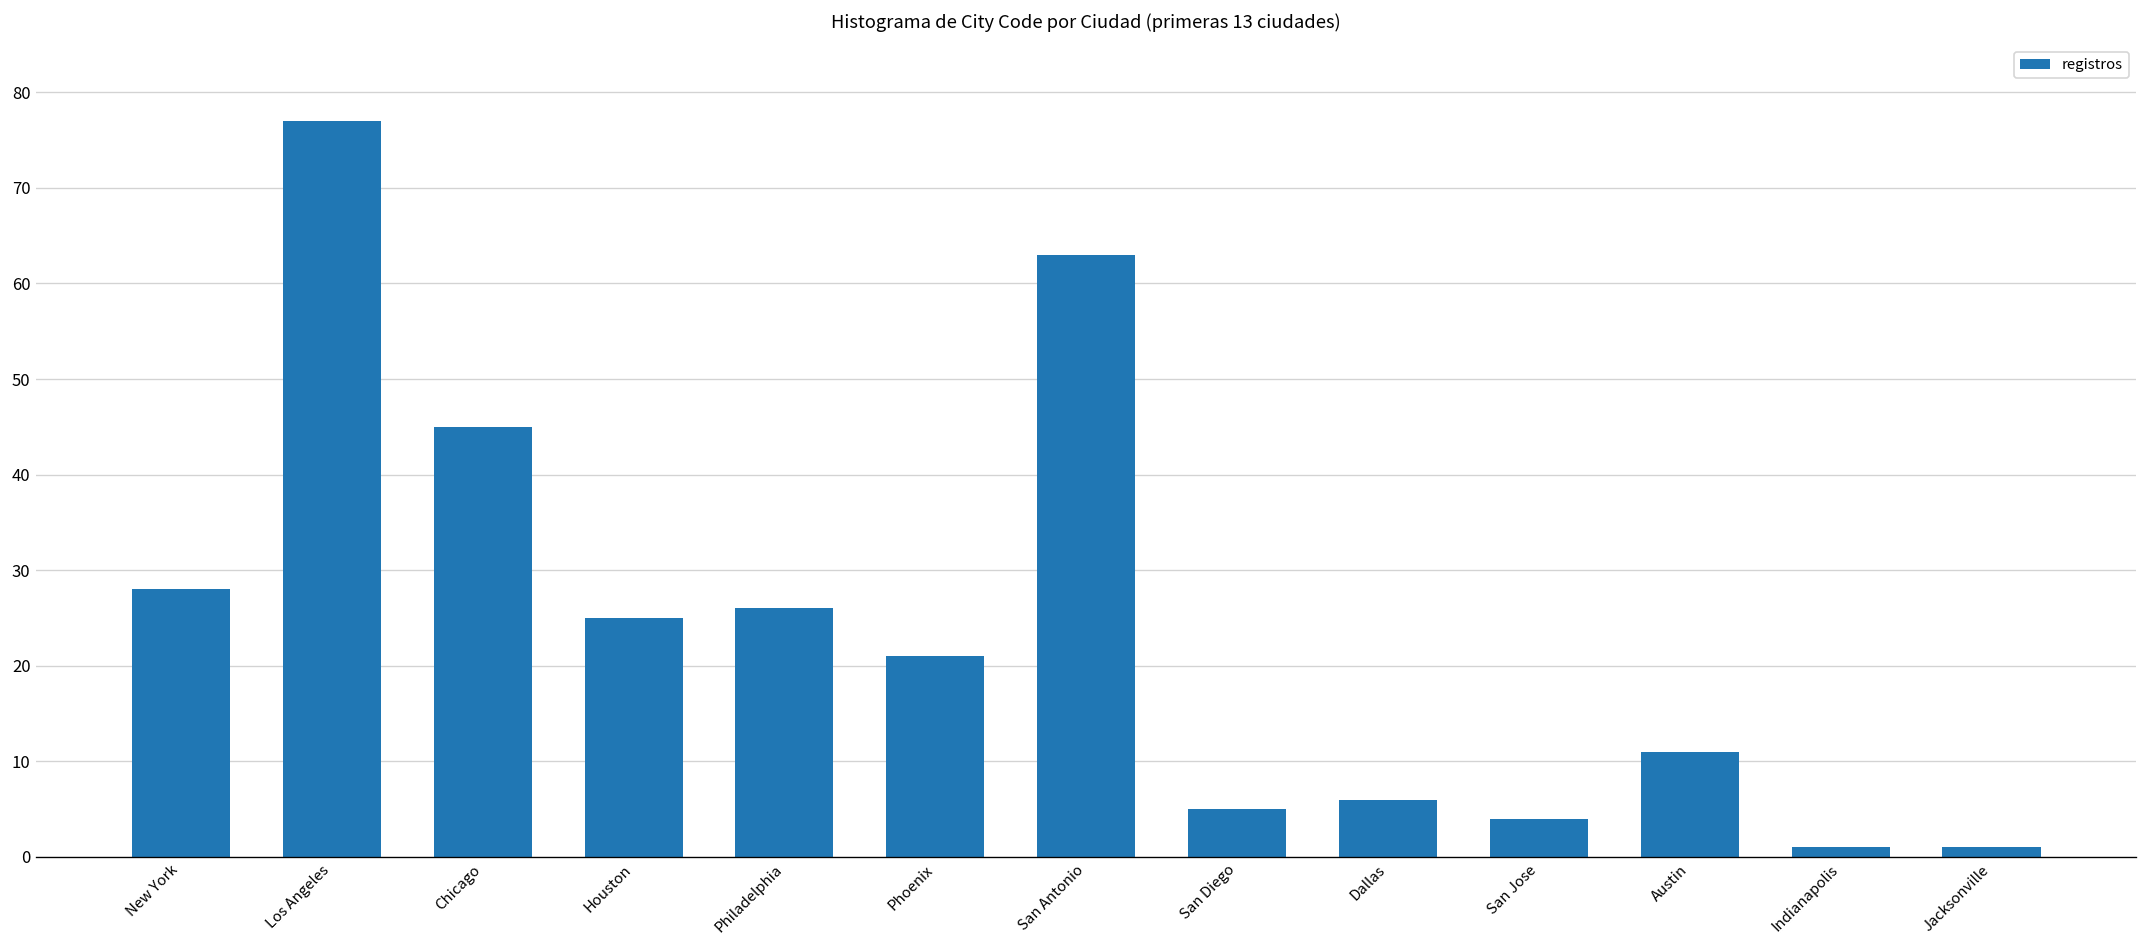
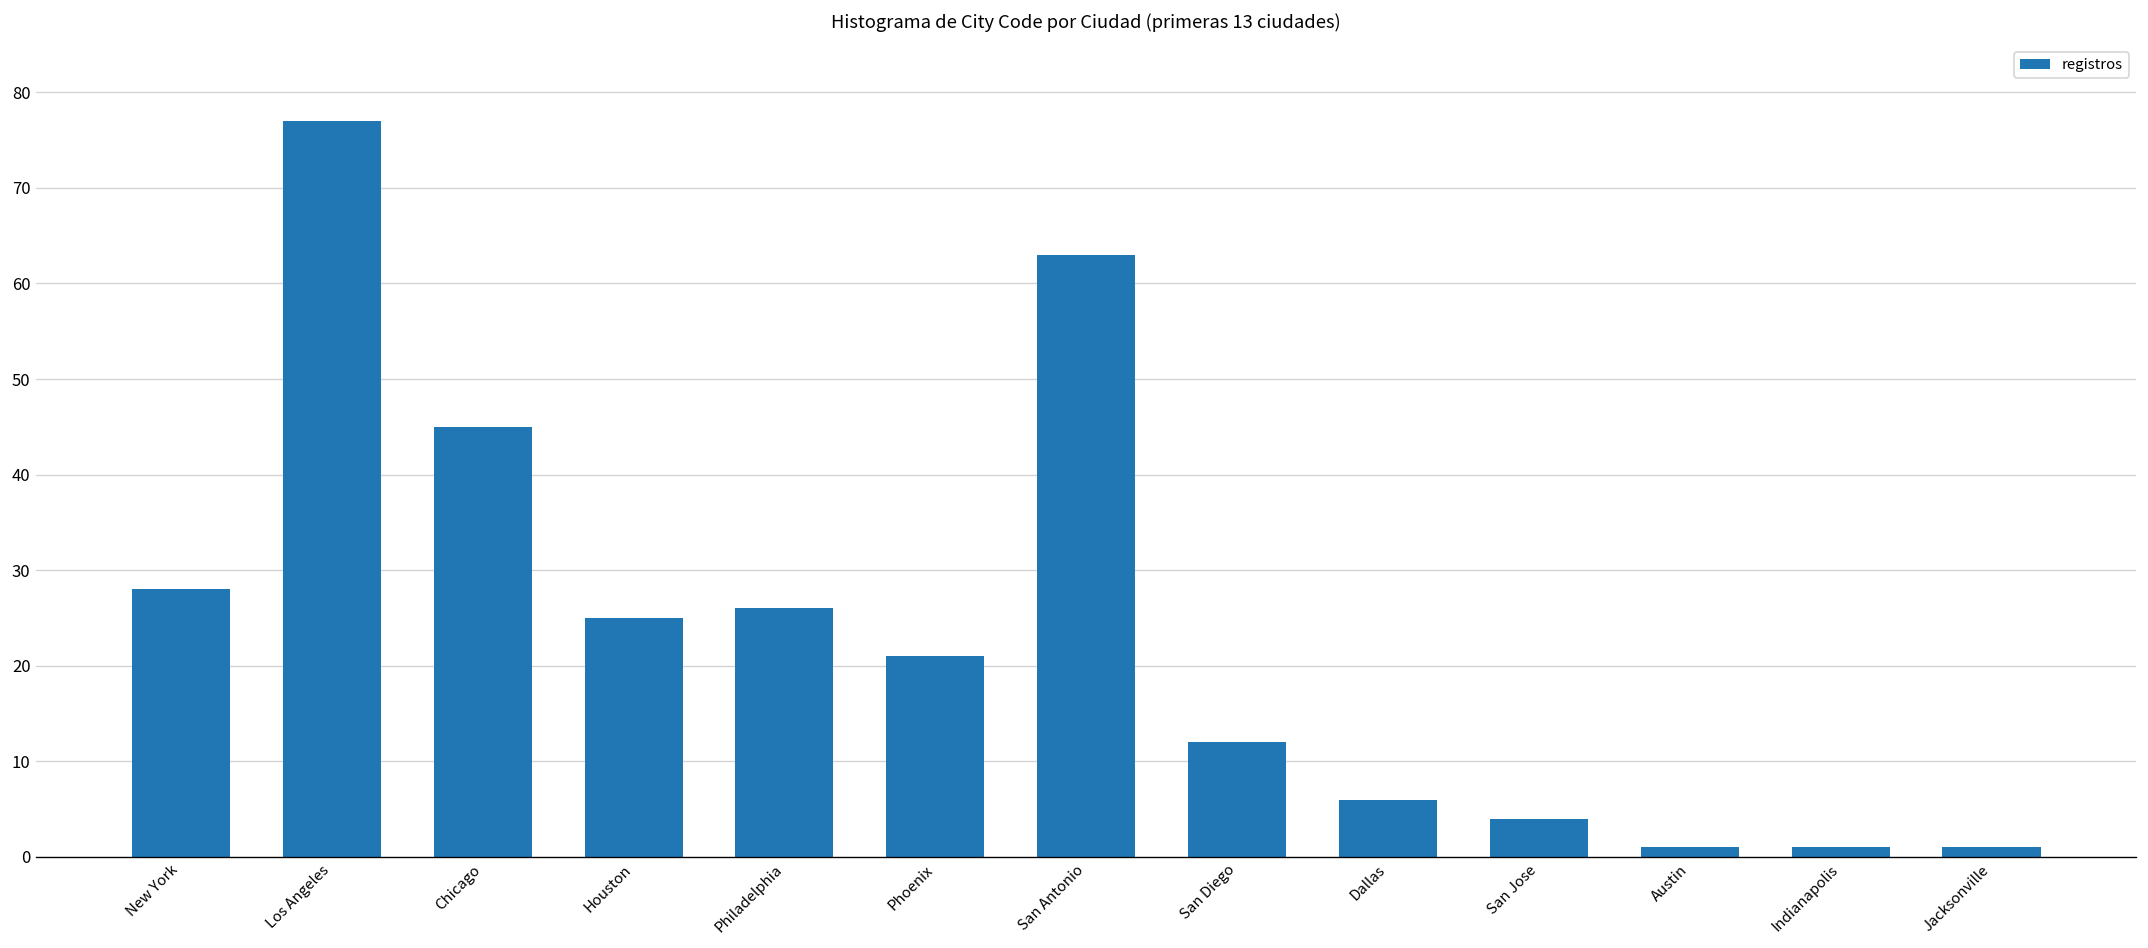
  {
    "New York": 28,
    "Los Angeles": 77,
    "Chicago": 45,
    "Houston": 25,
    "Philadelphia": 26,
    "Phoenix": 21,
    "San Antonio": 63,
-   "San Diego": 5,
+   "San Diego": 12,
    "Dallas": 6,
    "San Jose": 4,
-   "Austin": 11,
+   "Austin": 1,
    "Indianapolis": 1,
    "Jacksonville": 1
  }
